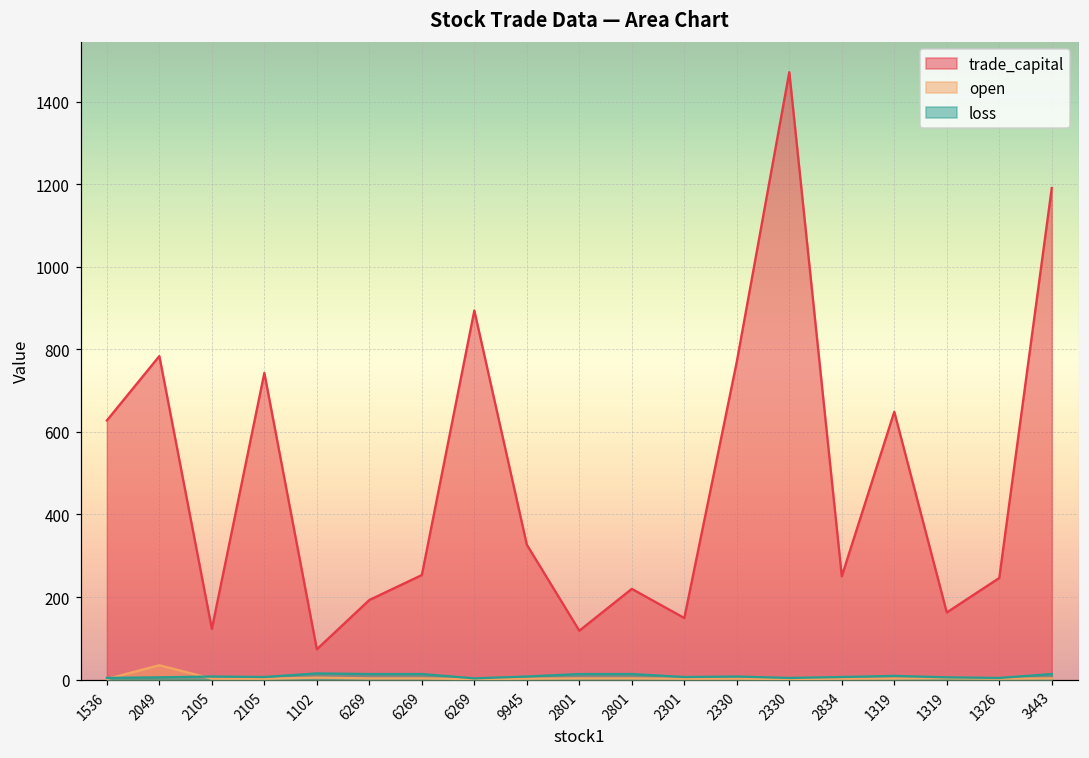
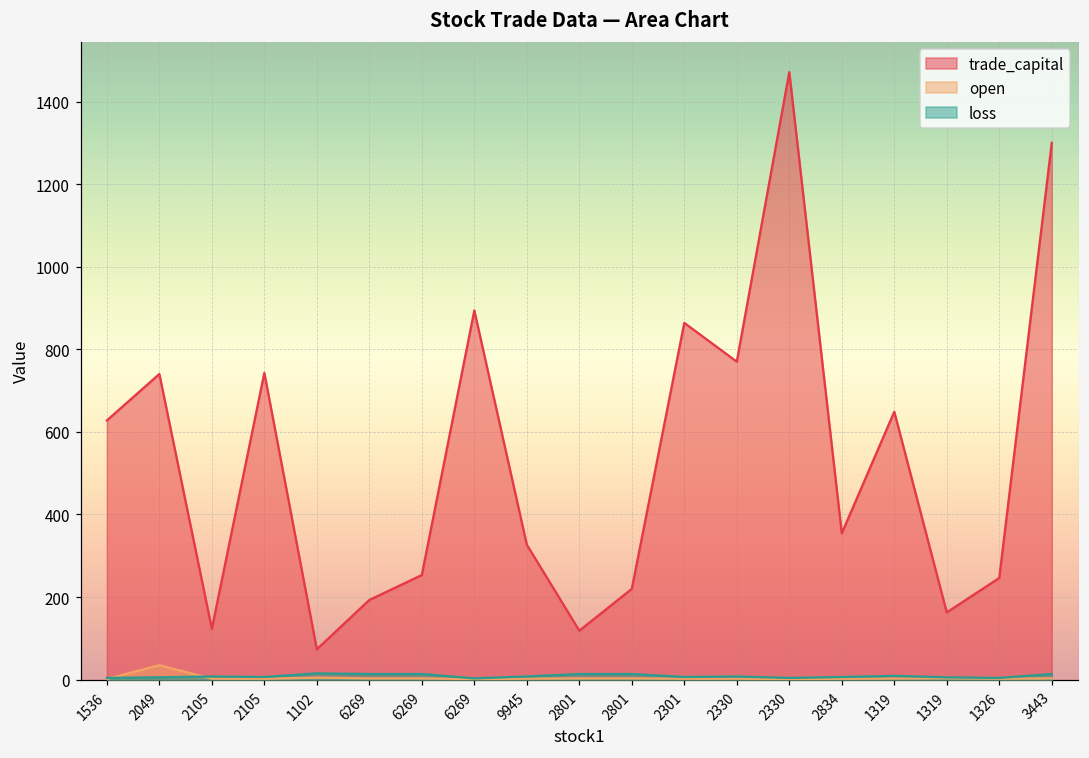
  {
    "trade_capital": {
      "1536": 630,
-     "2049": 780,
+     "2049": 740,
      "1102": 70,
      "9945": 330,
-     "2301": 150,
-     "2834": 250,
+     "2301": 860,
+     "2834": 350,
      "1326": 250,
-     "3443": 1190
+     "3443": 1300
    },
    "open": {
      "2049": 30,
      "1102": 0,
      "3443": 0
    },
    "loss": {
      "2049": 10,
      "1102": 20,
      "3443": 10
    }
  }
